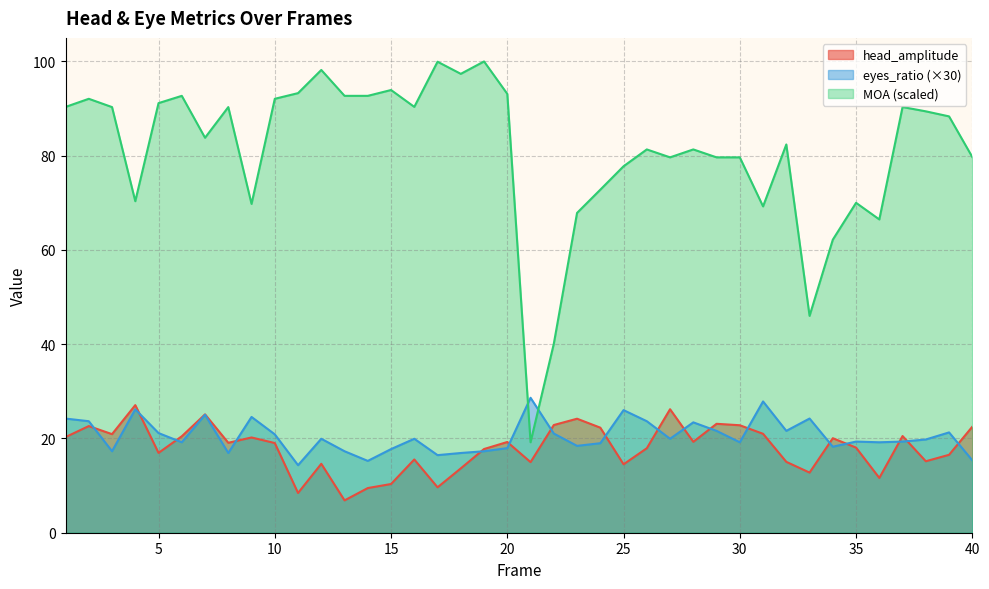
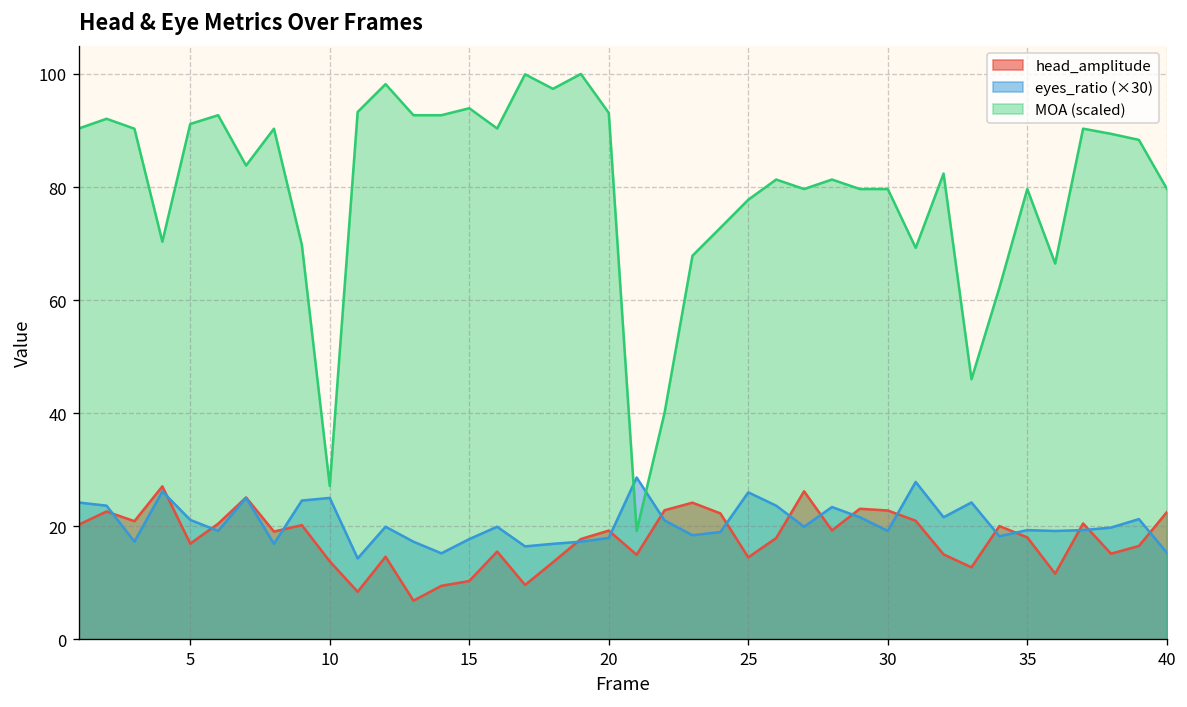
  {
    "head_amplitude": {
      "5": 17,
-     "10": 19,
+     "10": 14,
      "15": 10,
      "20": 19,
      "25": 15,
      "30": 23,
      "35": 18,
      "40": 22
    },
    "eyes_ratio (×30)": {
      "5": 21,
-     "10": 21,
+     "10": 25,
      "15": 18,
      "20": 18,
      "25": 26,
      "30": 19,
      "35": 19,
      "40": 15
    },
    "MOA (scaled)": {
      "5": 91,
-     "10": 92,
+     "10": 27,
      "15": 94,
      "20": 93,
      "25": 78,
      "30": 80,
-     "35": 70,
+     "35": 80,
      "40": 80
    }
  }
